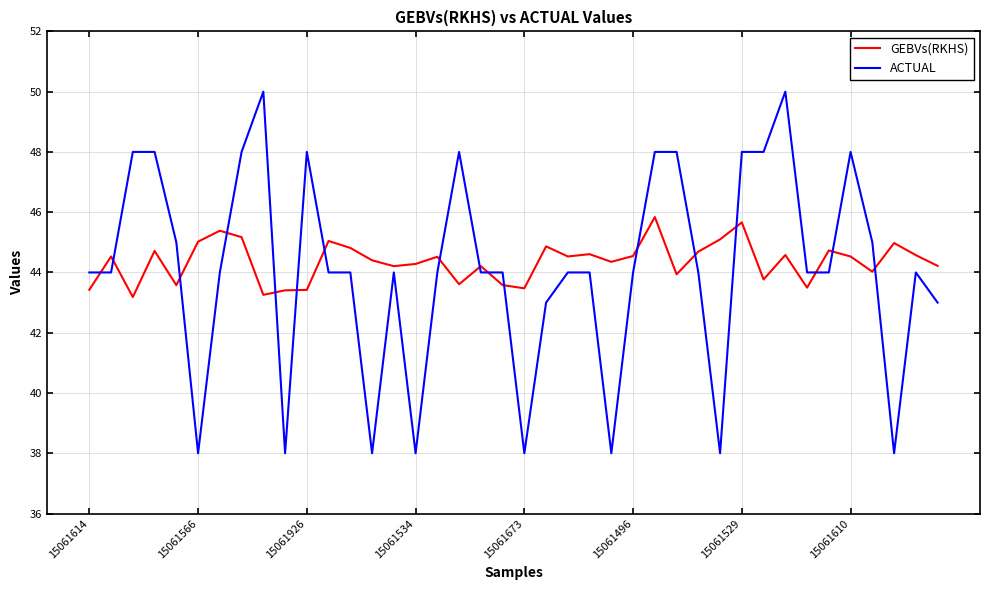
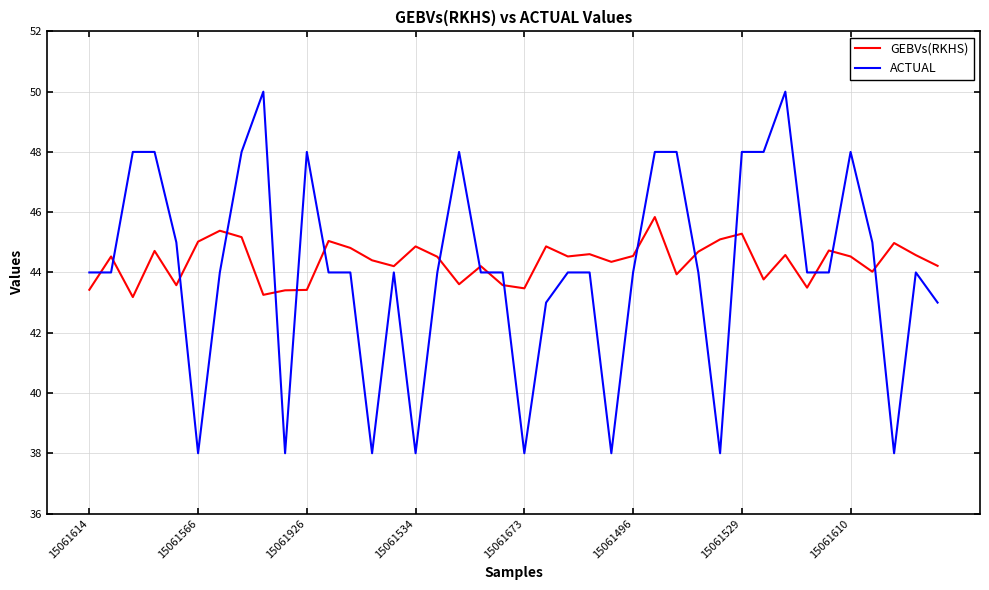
  {
    "GEBVs(RKHS)": {
      "15061614": 43.4,
      "15061566": 45.0,
      "15061926": 43.4,
-     "15061534": 44.3,
+     "15061534": 44.9,
      "15061673": 43.5,
      "15061496": 44.5,
-     "15061529": 45.7,
+     "15061529": 45.3,
      "15061610": 44.5
    },
    "ACTUAL": {
      "15061614": 44.0,
      "15061566": 38.0,
      "15061926": 48.0,
      "15061534": 38.0,
      "15061673": 38.0,
      "15061496": 44.0,
      "15061529": 48.0,
      "15061610": 48.0
    }
  }
